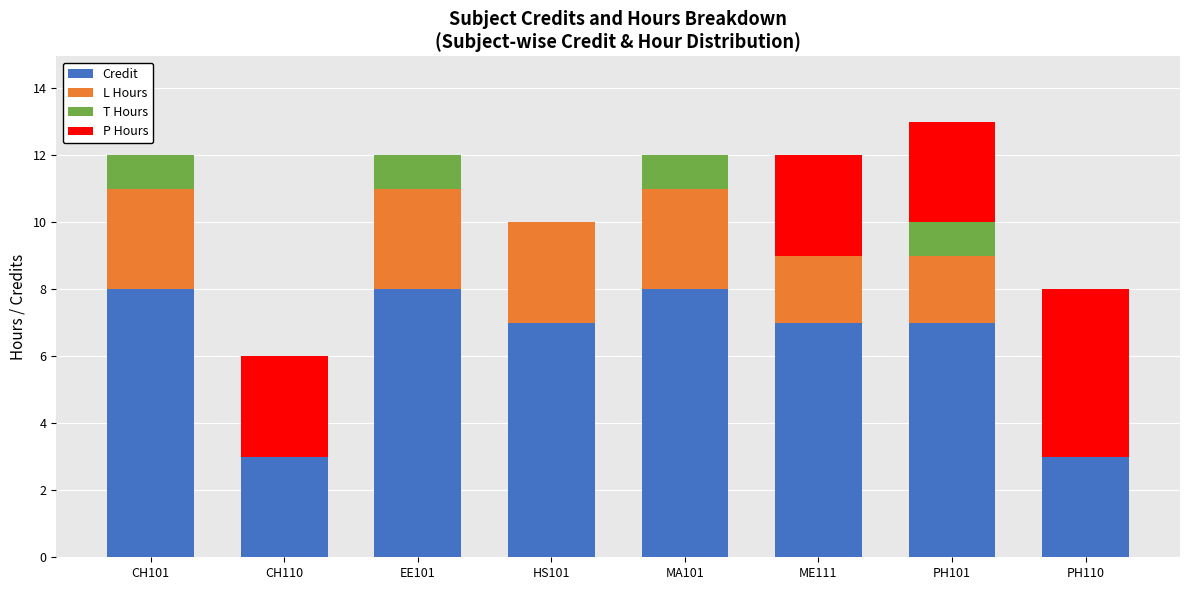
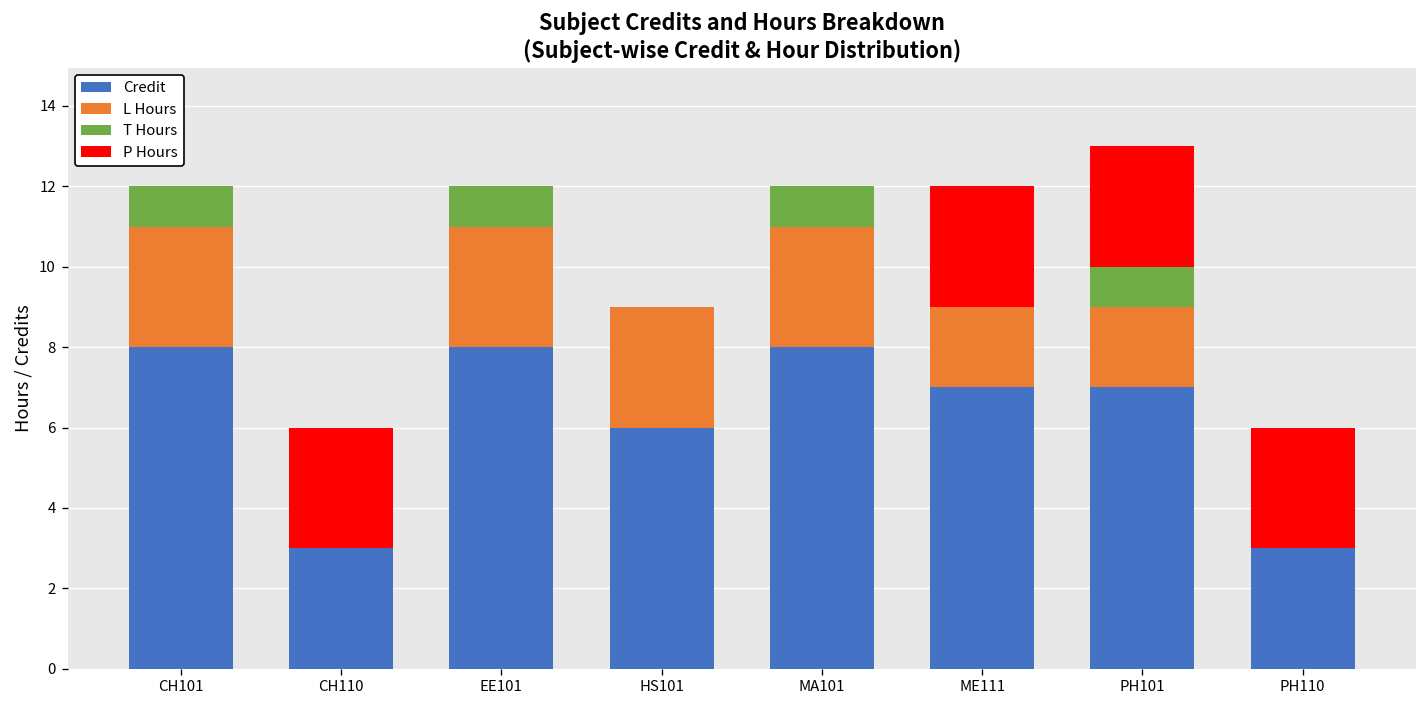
  {
    "Credit": {
      "CH101": 8,
      "CH110": 3,
      "EE101": 8,
-     "HS101": 7,
+     "HS101": 6,
      "MA101": 8,
      "ME111": 7,
      "PH101": 7,
      "PH110": 3
    },
    "L Hours": {
      "CH101": 3,
      "CH110": 0,
      "EE101": 3,
      "HS101": 3,
      "MA101": 3,
      "ME111": 2,
      "PH101": 2,
      "PH110": 0
    },
    "T Hours": {
      "CH101": 1,
      "CH110": 0,
      "EE101": 1,
      "HS101": 0,
      "MA101": 1,
      "ME111": 0,
      "PH101": 1,
      "PH110": 0
    },
    "P Hours": {
      "CH101": 0,
      "CH110": 3,
      "EE101": 0,
      "HS101": 0,
      "MA101": 0,
      "ME111": 3,
      "PH101": 3,
-     "PH110": 5
+     "PH110": 3
    }
  }
